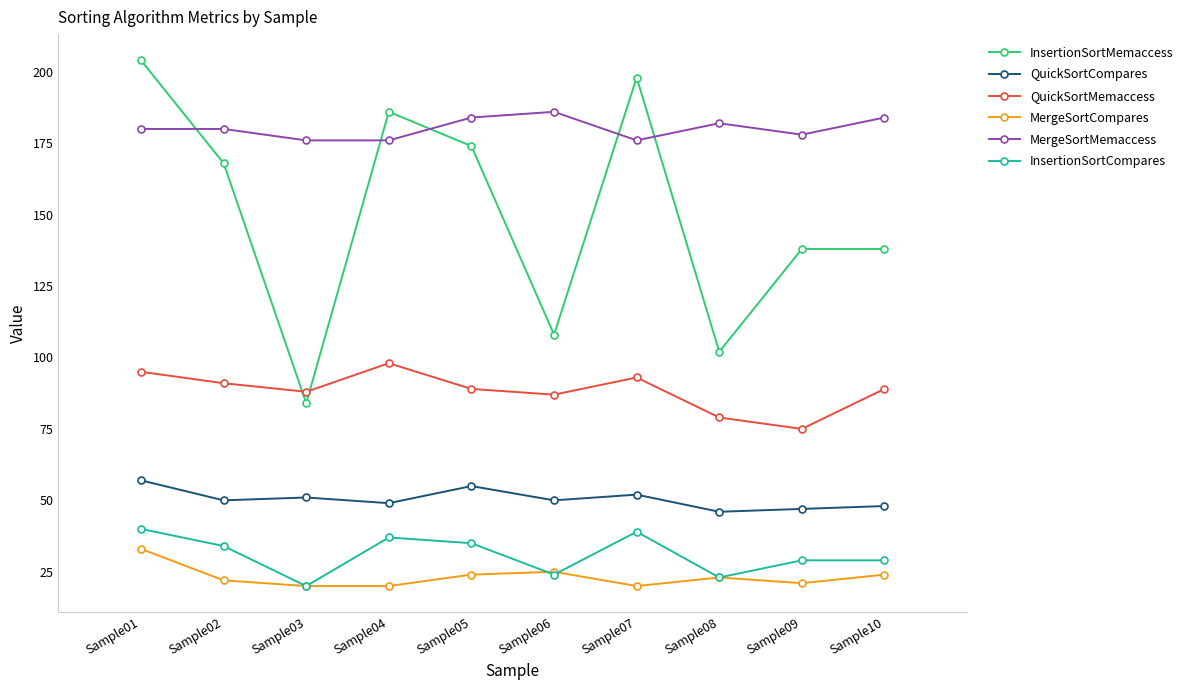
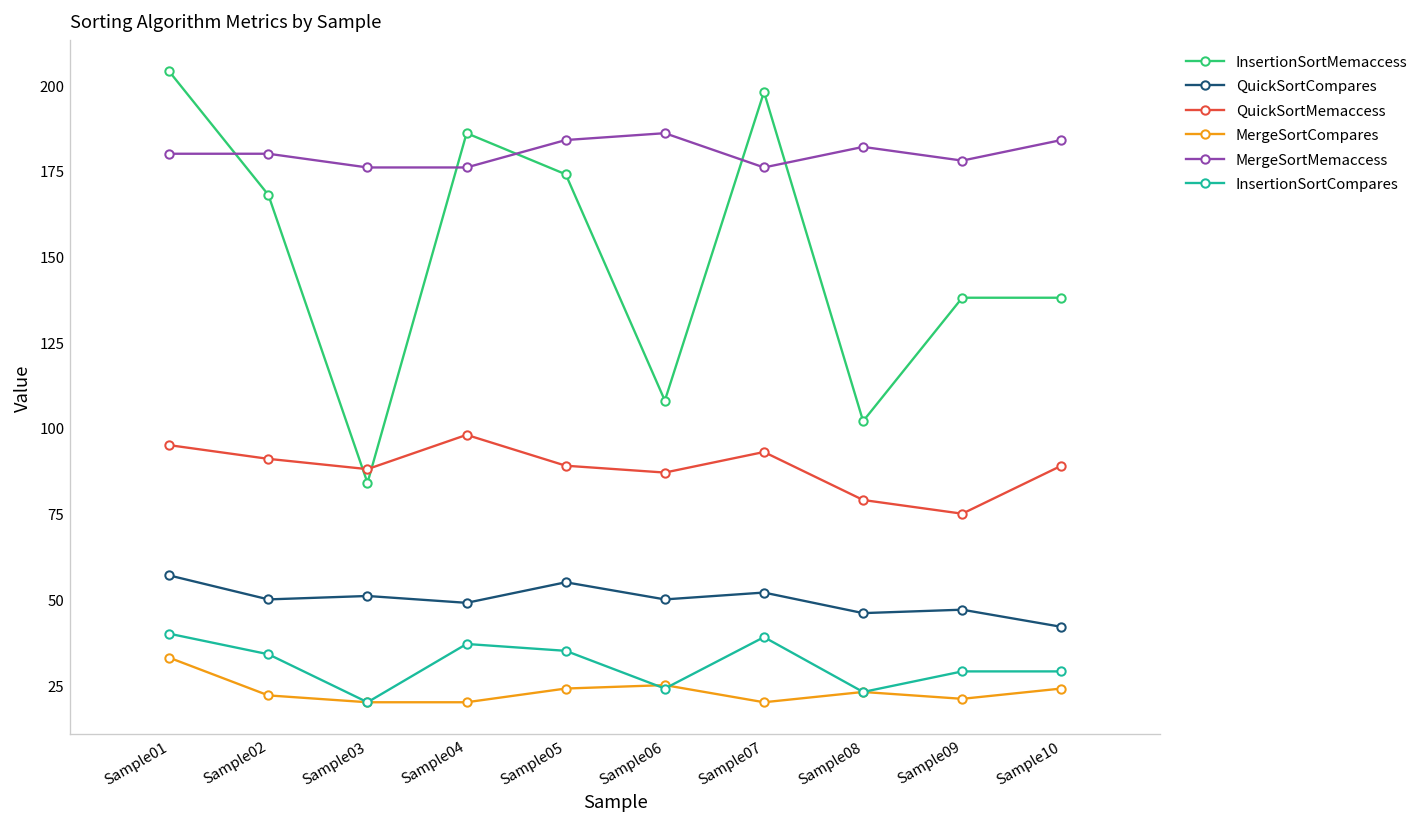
  {
    "QuickSortCompares": {
      "Sample01": 57,
      "Sample02": 50,
      "Sample03": 51,
      "Sample04": 49,
      "Sample05": 55,
      "Sample06": 50,
      "Sample07": 52,
      "Sample08": 46,
      "Sample09": 47,
-     "Sample10": 48
+     "Sample10": 42
    },
    "QuickSortMemaccess": {
      "Sample01": 95,
      "Sample02": 91,
      "Sample03": 88,
      "Sample04": 98,
      "Sample05": 89,
      "Sample06": 87,
      "Sample07": 93,
      "Sample08": 79,
      "Sample09": 75,
      "Sample10": 89
    },
    "MergeSortCompares": {
      "Sample01": 33,
      "Sample02": 22,
      "Sample04": 20,
      "Sample05": 24,
      "Sample06": 25,
      "Sample07": 20,
      "Sample09": 21,
      "Sample10": 24
    },
    "MergeSortMemaccess": {
      "Sample01": 180,
      "Sample02": 180,
      "Sample03": 176,
      "Sample04": 176,
      "Sample05": 184,
      "Sample06": 186,
      "Sample07": 176,
      "Sample08": 182,
      "Sample09": 178,
      "Sample10": 184
    }
  }
